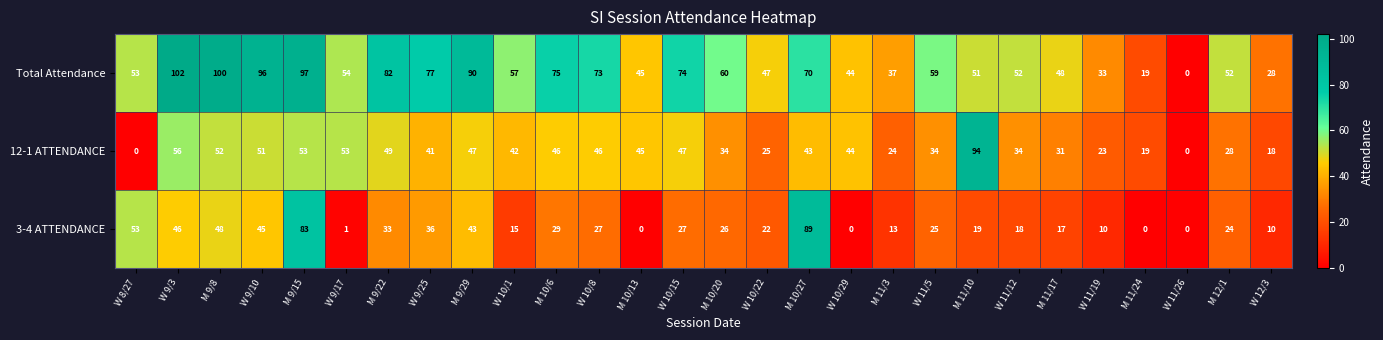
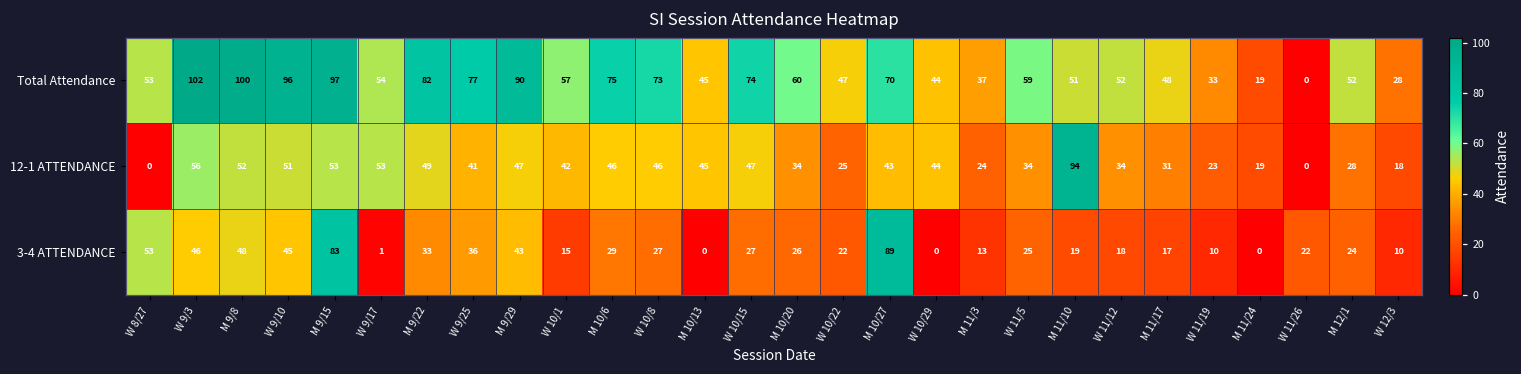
  {
    "Total Attendance": {
      "W 8/27": 53,
      "W 9/3": 102,
      "M 9/8": 100,
      "W 9/10": 96,
      "M 9/15": 97,
      "W 9/17": 54,
      "M 9/22": 82,
      "W 9/25": 77,
      "M 9/29": 90,
      "W 10/1": 57,
      "M 10/6": 75,
      "W 10/8": 73,
      "M 10/13": 45,
      "W 10/15": 74,
      "M 10/20": 60,
      "W 10/22": 47,
      "M 10/27": 70,
      "W 10/29": 44,
      "M 11/3": 37,
      "W 11/5": 59,
      "M 11/10": 51,
      "W 11/12": 52,
      "M 11/17": 48,
      "W 11/19": 33,
      "M 11/24": 19,
      "W 11/26": 0,
      "M 12/1": 52,
      "W 12/3": 28
    },
    "12-1 ATTENDANCE": {
      "W 8/27": 0,
      "W 9/3": 56,
      "M 9/8": 52,
      "W 9/10": 51,
      "M 9/15": 53,
      "W 9/17": 53,
      "M 9/22": 49,
      "W 9/25": 41,
      "M 9/29": 47,
      "W 10/1": 42,
      "M 10/6": 46,
      "W 10/8": 46,
      "M 10/13": 45,
      "W 10/15": 47,
      "M 10/20": 34,
      "W 10/22": 25,
      "M 10/27": 43,
      "W 10/29": 44,
      "M 11/3": 24,
      "W 11/5": 34,
      "M 11/10": 94,
      "W 11/12": 34,
      "M 11/17": 31,
      "W 11/19": 23,
      "M 11/24": 19,
      "W 11/26": 0,
      "M 12/1": 28,
      "W 12/3": 18
    },
    "3-4 ATTENDANCE": {
      "W 8/27": 53,
      "W 9/3": 46,
      "M 9/8": 48,
      "W 9/10": 45,
      "M 9/15": 83,
      "W 9/17": 1,
      "M 9/22": 33,
      "W 9/25": 36,
      "M 9/29": 43,
      "W 10/1": 15,
      "M 10/6": 29,
      "W 10/8": 27,
      "M 10/13": 0,
      "W 10/15": 27,
      "M 10/20": 26,
      "W 10/22": 22,
      "M 10/27": 89,
      "W 10/29": 0,
      "M 11/3": 13,
      "W 11/5": 25,
      "M 11/10": 19,
      "W 11/12": 18,
      "M 11/17": 17,
      "W 11/19": 10,
      "M 11/24": 0,
-     "W 11/26": 0,
+     "W 11/26": 22,
      "M 12/1": 24,
      "W 12/3": 10
    }
  }
